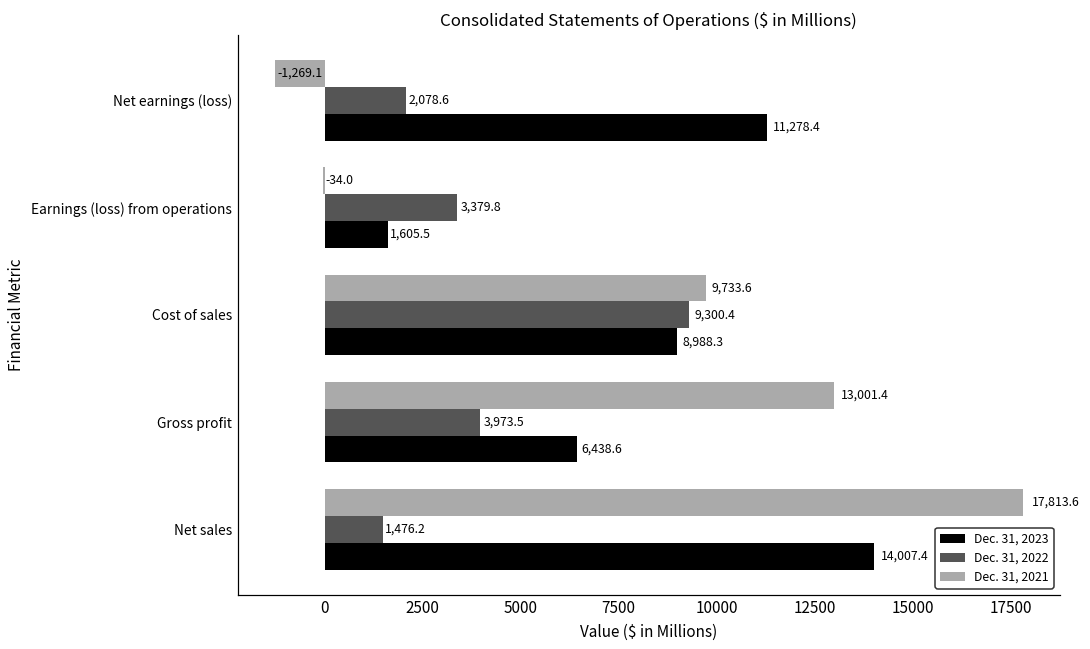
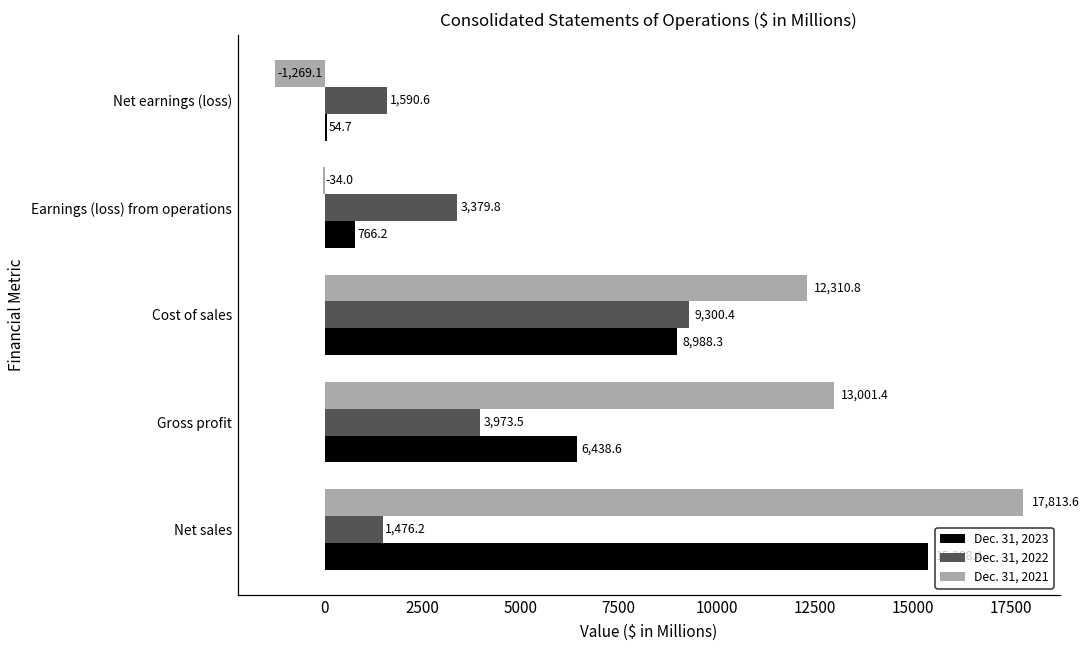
  {
    "Dec. 31, 2023": {
-     "Net earnings (loss)": "11,278.4",
-     "Earnings (loss) from operations": "1,605.5",
+     "Net earnings (loss)": "54.7",
+     "Earnings (loss) from operations": "766.2",
      "Cost of sales": "8,988.3",
      "Gross profit": "6,438.6",
-     "Net sales": "14000"
+     "Net sales": "15400"
    },
    "Dec. 31, 2022": {
-     "Net earnings (loss)": "2,078.6",
+     "Net earnings (loss)": "1,590.6",
      "Earnings (loss) from operations": "3,379.8",
      "Cost of sales": "9,300.4",
      "Gross profit": "3,973.5",
      "Net sales": "1,476.2"
    },
    "Dec. 31, 2021": {
      "Net earnings (loss)": "-1,269.1",
      "Earnings (loss) from operations": "-34.0",
-     "Cost of sales": "9,733.6",
+     "Cost of sales": "12,310.8",
      "Gross profit": "13,001.4",
      "Net sales": "17,813.6"
    }
  }
